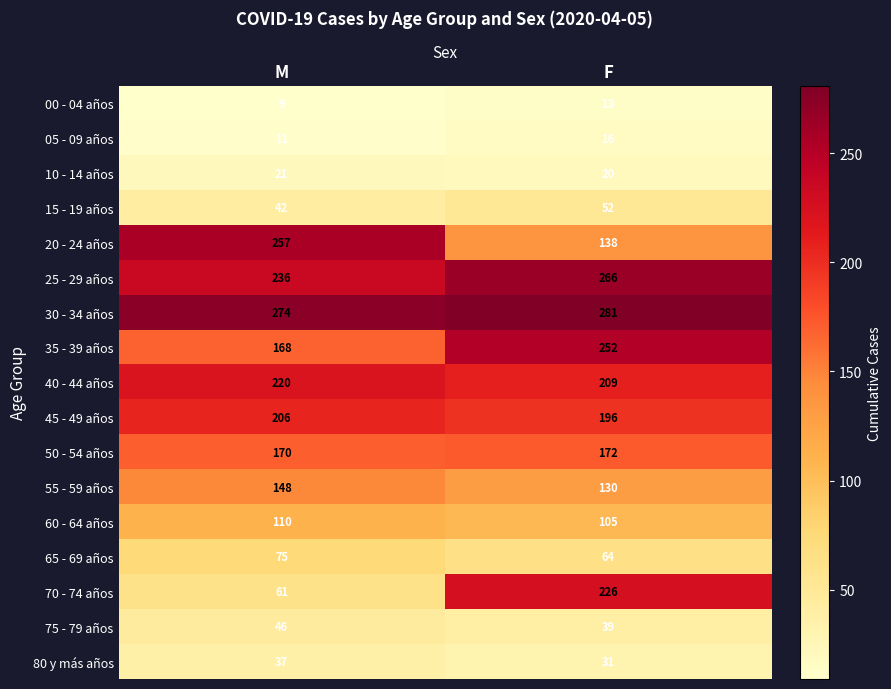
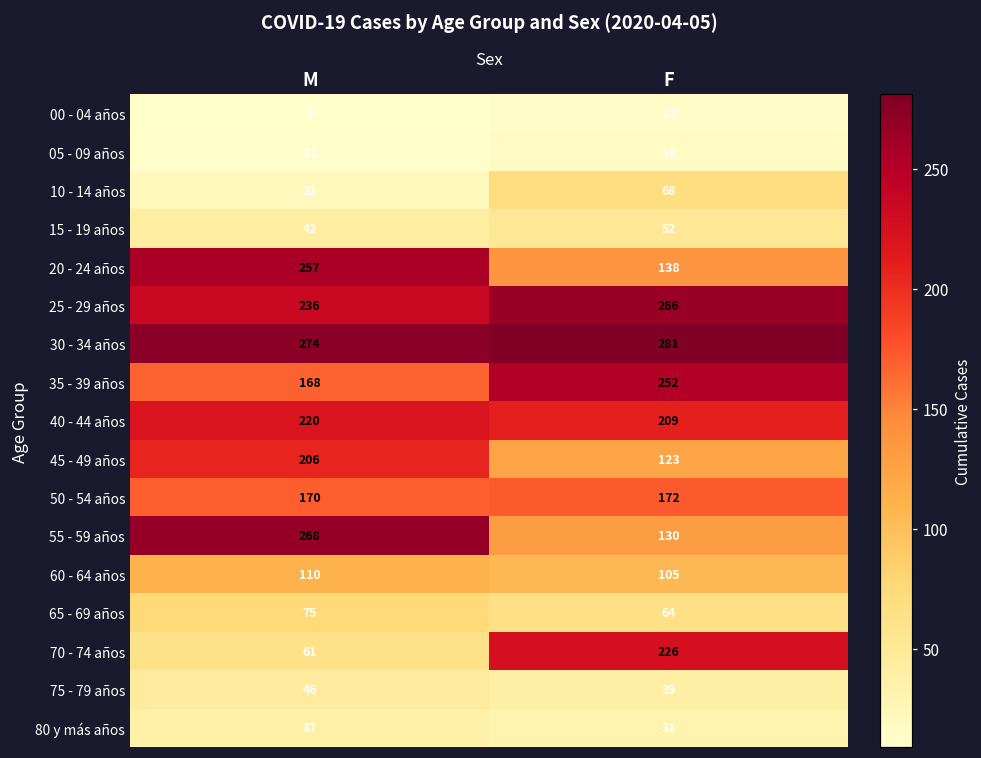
  {
    "00 - 04 años": {
      "M": 9,
      "F": 13
    },
    "05 - 09 años": {
      "M": 11,
      "F": 16
    },
    "10 - 14 años": {
      "M": 21,
-     "F": 20
+     "F": 68
    },
    "15 - 19 años": {
      "M": 42,
      "F": 52
    },
    "20 - 24 años": {
      "M": 257,
      "F": 138
    },
    "25 - 29 años": {
      "M": 236,
      "F": 266
    },
    "30 - 34 años": {
      "M": 274,
      "F": 281
    },
    "35 - 39 años": {
      "M": 168,
      "F": 252
    },
    "40 - 44 años": {
      "M": 220,
      "F": 209
    },
    "45 - 49 años": {
      "M": 206,
-     "F": 196
+     "F": 123
    },
    "50 - 54 años": {
      "M": 170,
      "F": 172
    },
    "55 - 59 años": {
-     "M": 148,
+     "M": 268,
      "F": 130
    },
    "60 - 64 años": {
      "M": 110,
      "F": 105
    },
    "65 - 69 años": {
      "M": 75,
      "F": 64
    },
    "70 - 74 años": {
      "M": 61,
      "F": 226
    },
    "75 - 79 años": {
      "M": 46,
      "F": 39
    },
    "80 y más años": {
      "M": 37,
      "F": 31
    }
  }
